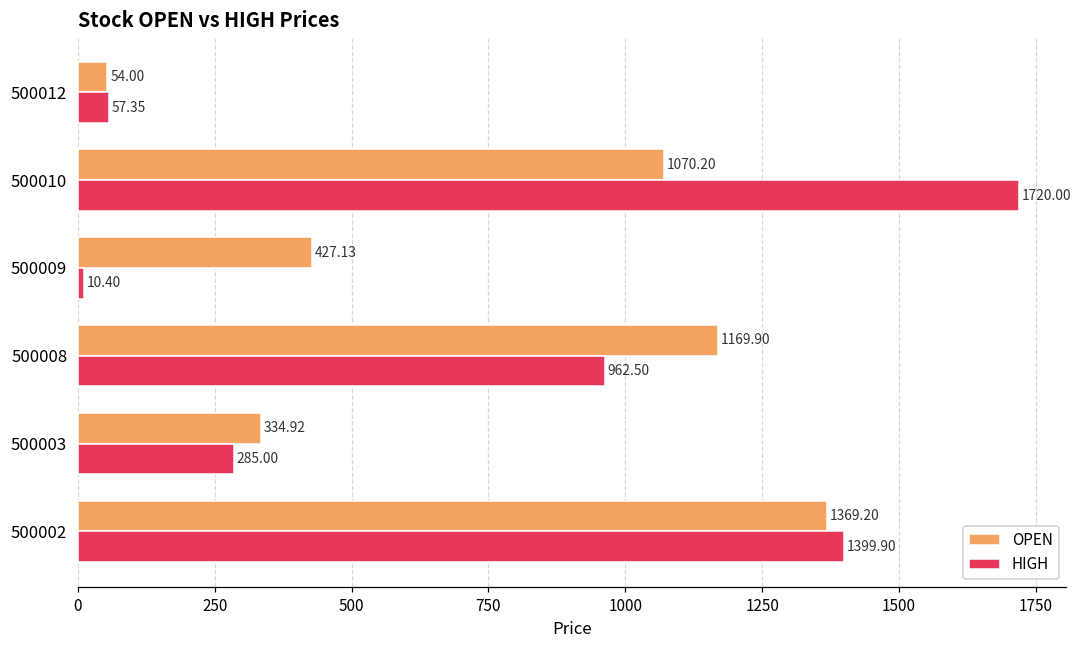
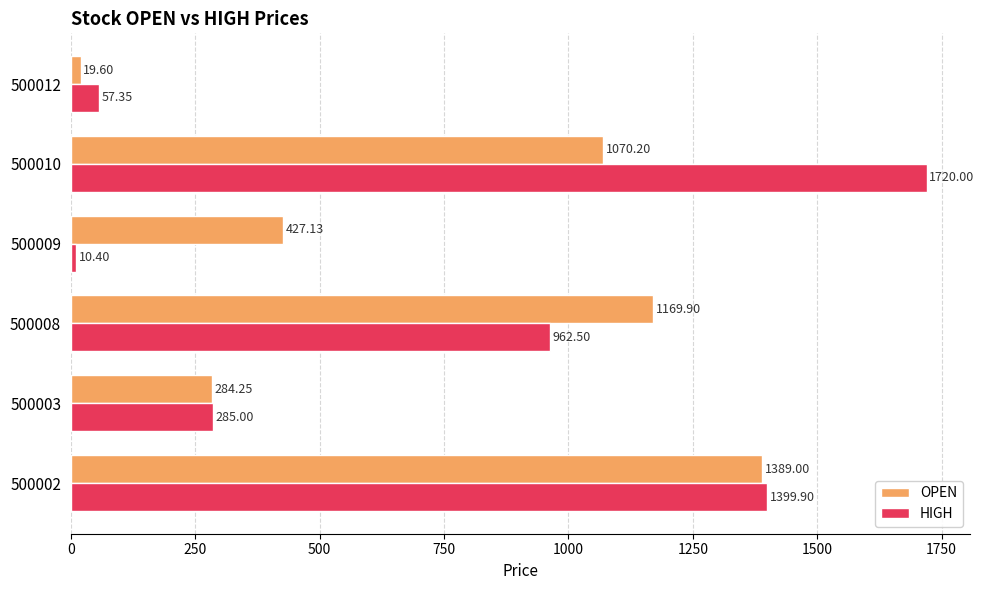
  {
    "OPEN": {
-     "500012": 54.00,
+     "500012": 19.60,
      "500010": 1070.20,
      "500009": 427.13,
      "500008": 1169.90,
-     "500003": 334.92,
-     "500002": 1369.20
+     "500003": 284.25,
+     "500002": 1389.00
    },
    "HIGH": {
      "500012": 57.35,
      "500010": 1720.00,
      "500009": 10.40,
      "500008": 962.50,
      "500003": 285.00,
      "500002": 1399.90
    }
  }
